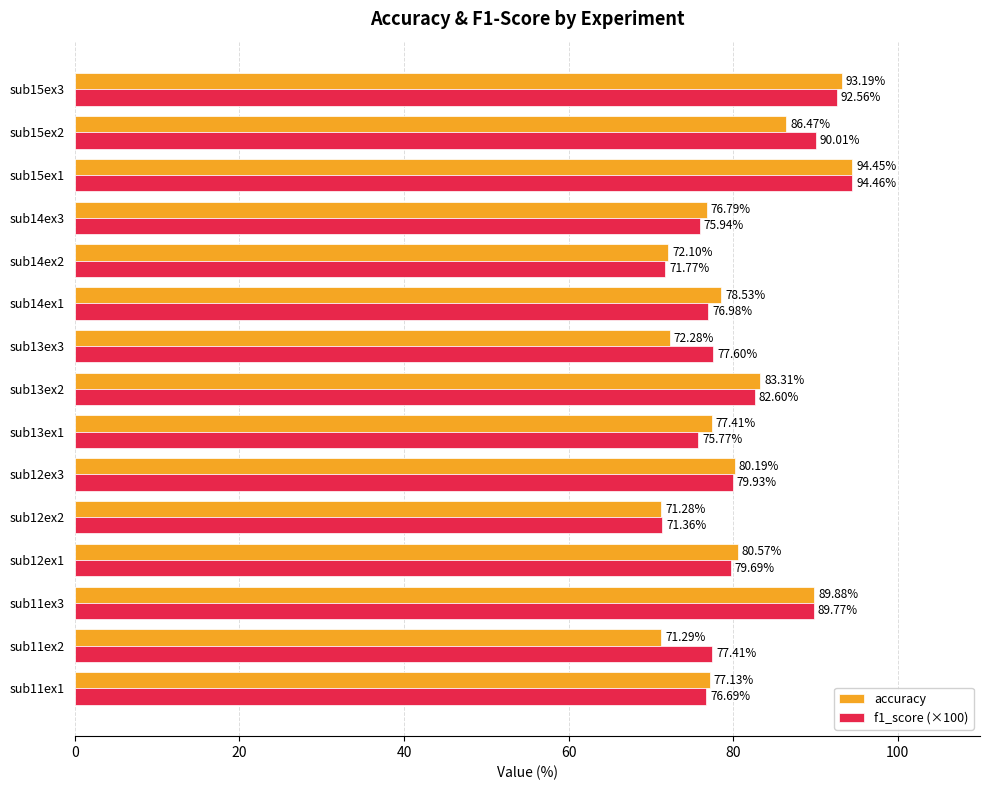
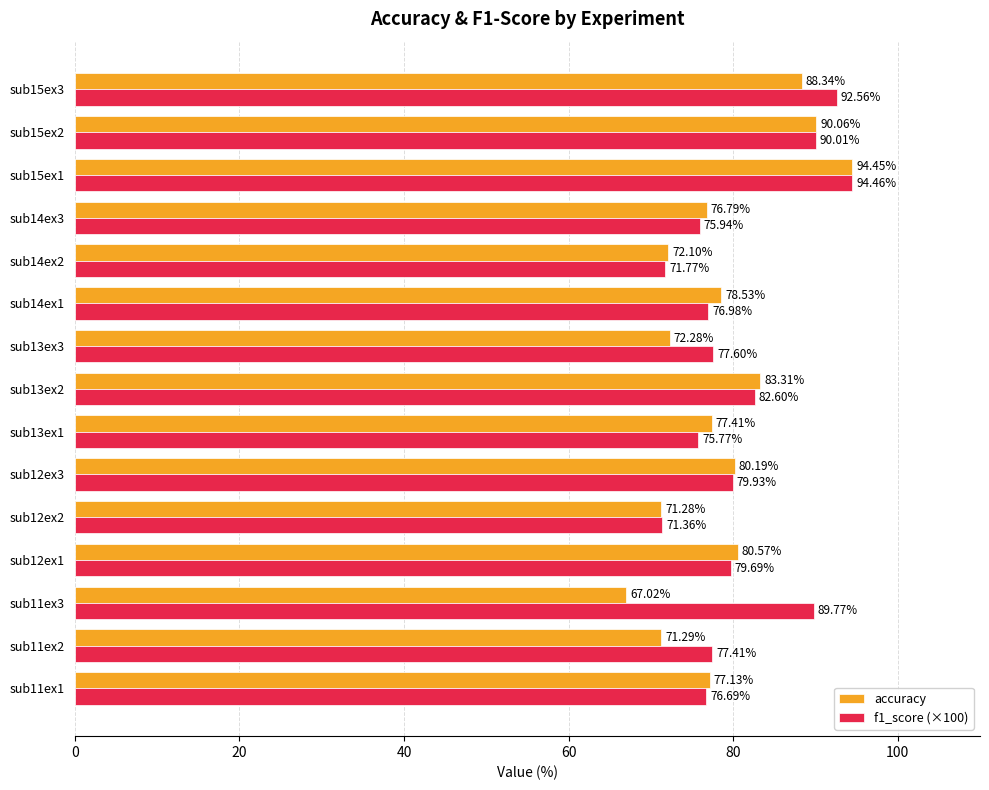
  {
    "accuracy": {
-     "sub15ex3": "93.19%",
-     "sub15ex2": "86.47%",
+     "sub15ex3": "88.34%",
+     "sub15ex2": "90.06%",
      "sub15ex1": "94.45%",
      "sub14ex3": "76.79%",
      "sub14ex2": "72.10%",
      "sub14ex1": "78.53%",
      "sub13ex3": "72.28%",
      "sub13ex2": "83.31%",
      "sub13ex1": "77.41%",
      "sub12ex3": "80.19%",
      "sub12ex2": "71.28%",
      "sub12ex1": "80.57%",
-     "sub11ex3": "89.88%",
+     "sub11ex3": "67.02%",
      "sub11ex2": "71.29%",
      "sub11ex1": "77.13%"
    },
    "f1_score (×100)": {
      "sub15ex3": "92.56%",
      "sub15ex2": "90.01%",
      "sub15ex1": "94.46%",
      "sub14ex3": "75.94%",
      "sub14ex2": "71.77%",
      "sub14ex1": "76.98%",
      "sub13ex3": "77.60%",
      "sub13ex2": "82.60%",
      "sub13ex1": "75.77%",
      "sub12ex3": "79.93%",
      "sub12ex2": "71.36%",
      "sub12ex1": "79.69%",
      "sub11ex3": "89.77%",
      "sub11ex2": "77.41%",
      "sub11ex1": "76.69%"
    }
  }
